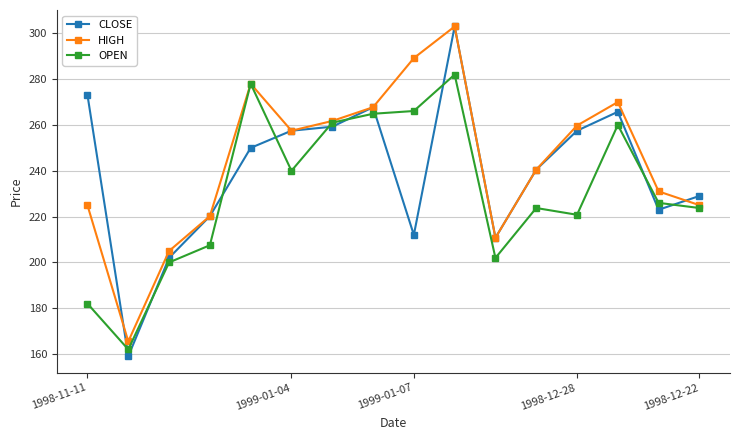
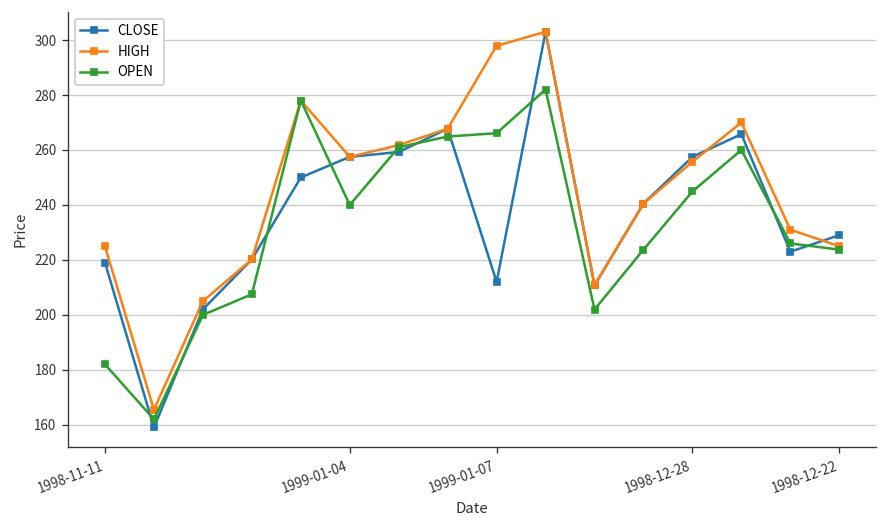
  {
    "CLOSE": {
-     "1998-11-11": 273,
+     "1998-11-11": 219,
      "1999-01-07": 212,
      "1998-12-28": 258,
      "1998-12-22": 229
    },
    "HIGH": {
      "1998-11-11": 225,
-     "1999-01-07": 289,
-     "1998-12-28": 260,
+     "1999-01-07": 298,
+     "1998-12-28": 256,
      "1998-12-22": 225
    },
    "OPEN": {
      "1998-11-11": 182,
      "1999-01-04": 240,
      "1999-01-07": 266,
-     "1998-12-28": 221,
+     "1998-12-28": 245,
      "1998-12-22": 224
    }
  }
